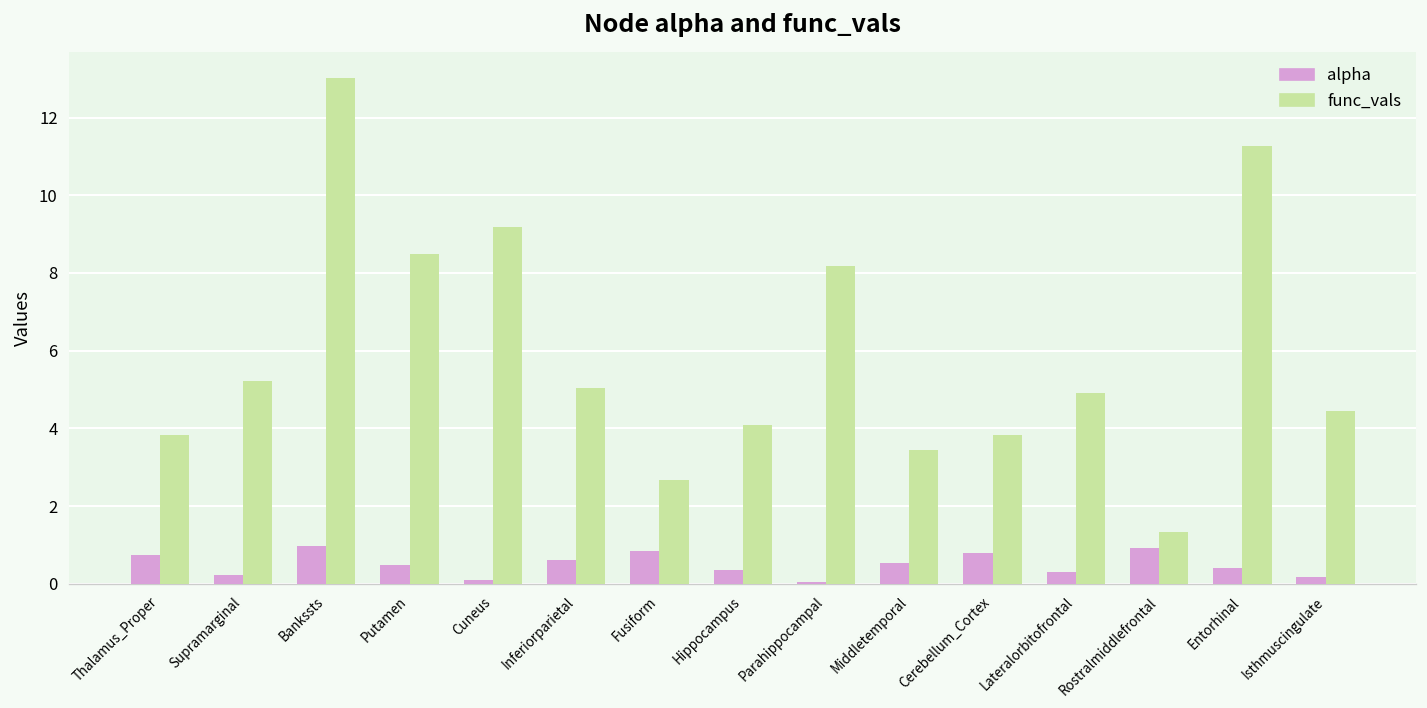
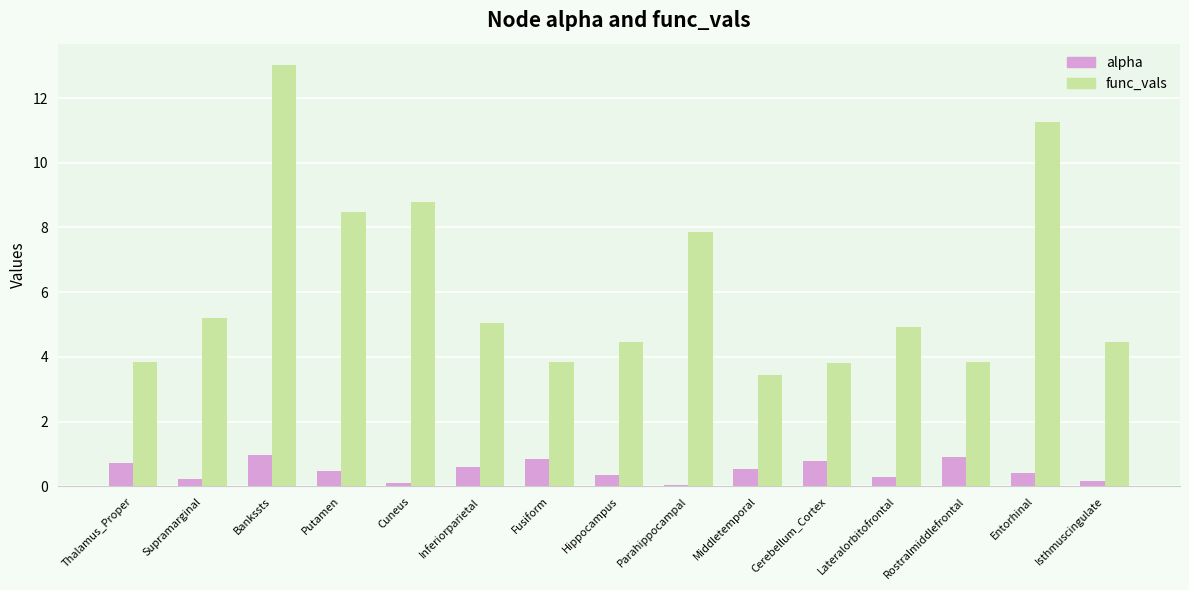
  {
    "alpha": {
      "Thalamus_Proper": 0.7,
      "Supramarginal": 0.2,
      "Bankssts": 1.0,
      "Putamen": 0.5,
      "Cuneus": 0.1,
      "Inferiorparietal": 0.6,
      "Fusiform": 0.9,
      "Hippocampus": 0.4,
      "Middletemporal": 0.5,
      "Cerebellum_Cortex": 0.8,
      "Lateralorbitofrontal": 0.3,
      "Rostralmiddlefrontal": 0.9,
      "Entorhinal": 0.4,
      "Isthmuscingulate": 0.2
    },
    "func_vals": {
      "Thalamus_Proper": 3.8,
      "Supramarginal": 5.2,
      "Bankssts": 13.0,
      "Putamen": 8.5,
-     "Cuneus": 9.2,
+     "Cuneus": 8.8,
      "Inferiorparietal": 5.0,
-     "Fusiform": 2.7,
-     "Hippocampus": 4.1,
-     "Parahippocampal": 8.2,
+     "Fusiform": 3.8,
+     "Hippocampus": 4.5,
+     "Parahippocampal": 7.9,
      "Middletemporal": 3.4,
      "Cerebellum_Cortex": 3.8,
      "Lateralorbitofrontal": 4.9,
-     "Rostralmiddlefrontal": 1.3,
+     "Rostralmiddlefrontal": 3.8,
      "Entorhinal": 11.3,
      "Isthmuscingulate": 4.4
    }
  }
